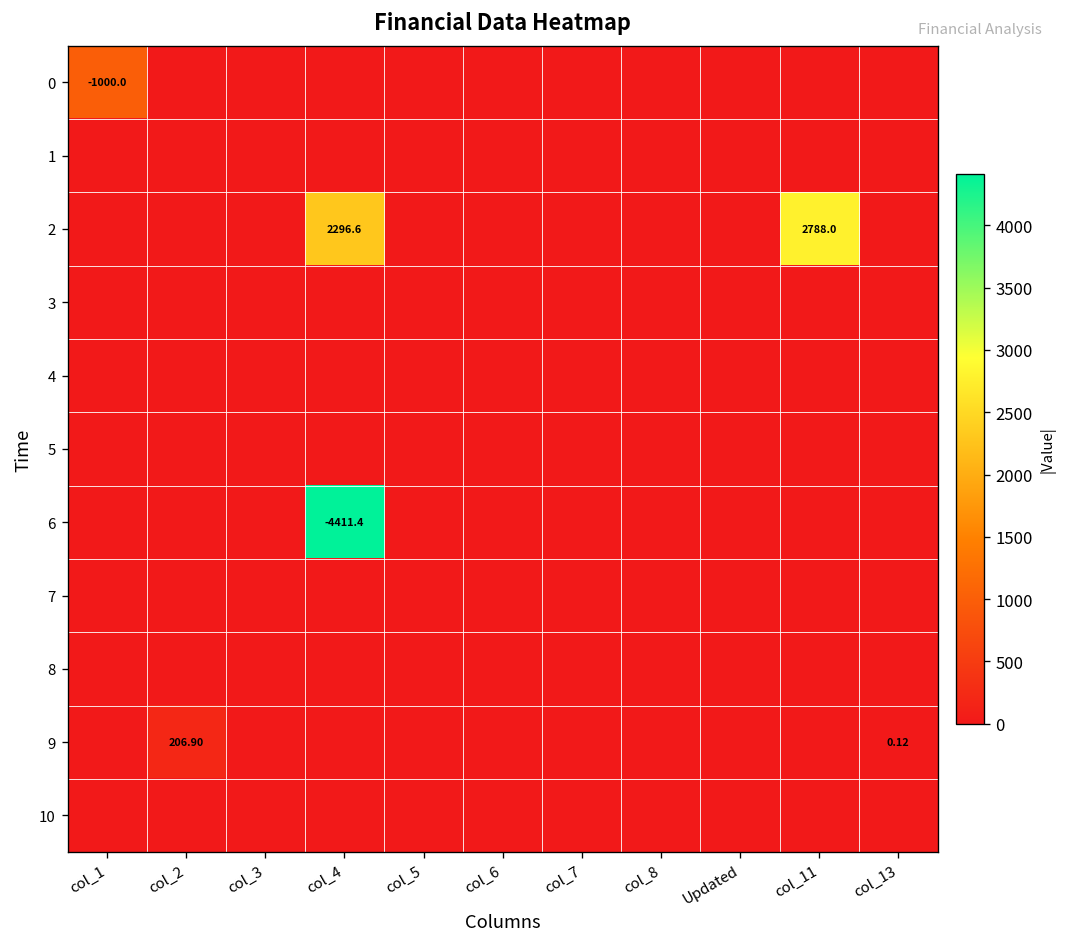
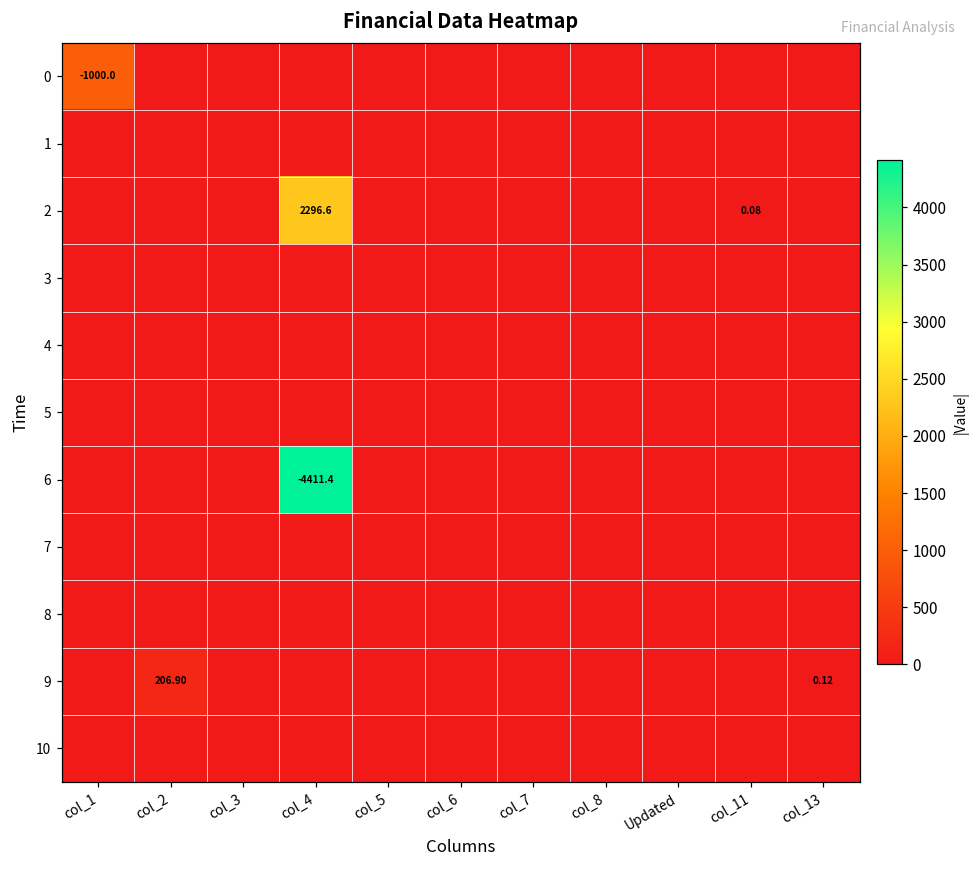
  {
    "0": {
      "col_1": -1000.0
    },
    "2": {
      "col_4": 2296.6,
-     "col_11": 2788.0
+     "col_11": 0.08
    },
    "6": {
      "col_4": -4411.4
    },
    "9": {
      "col_2": 206.90,
      "col_13": 0.12
    }
  }
